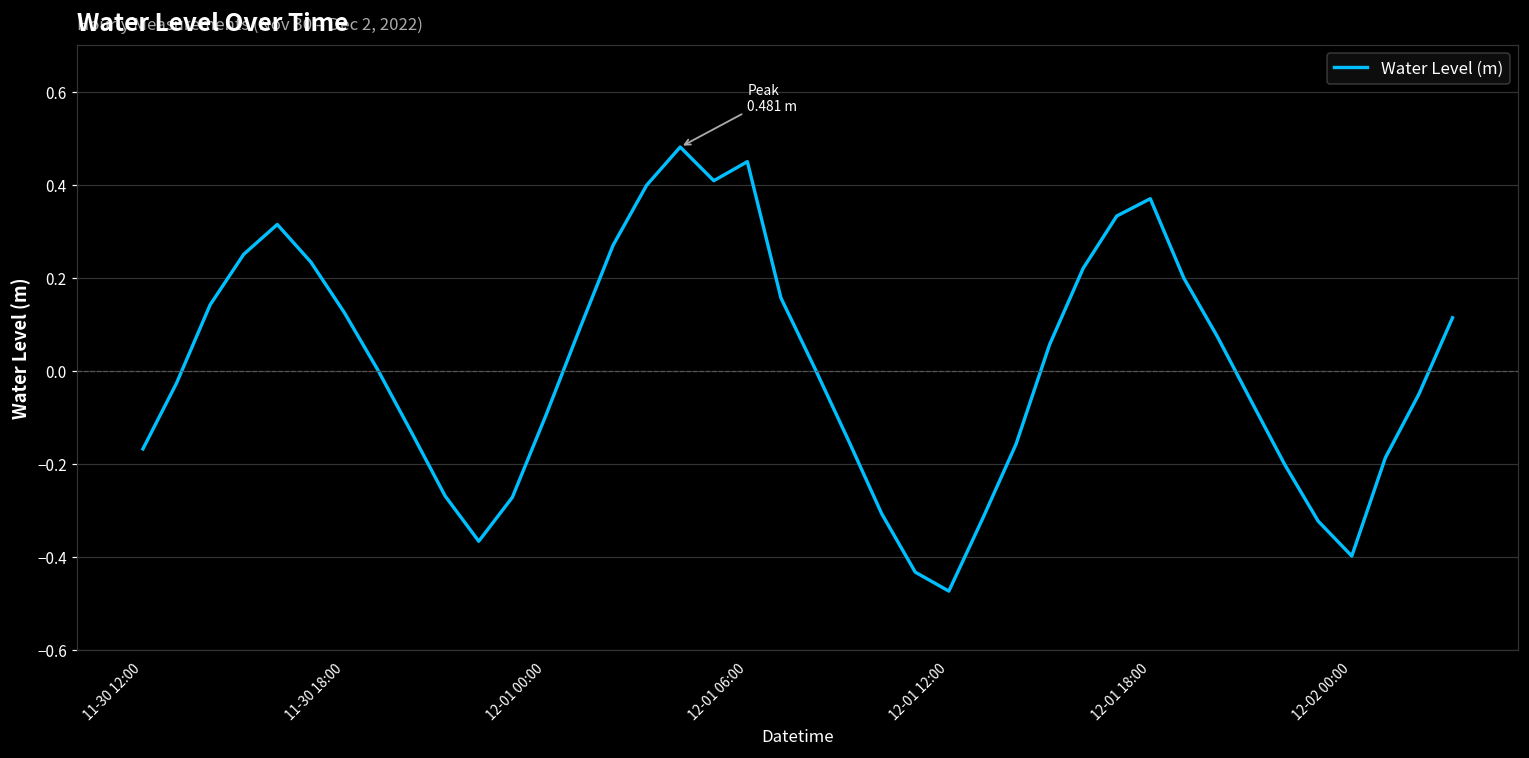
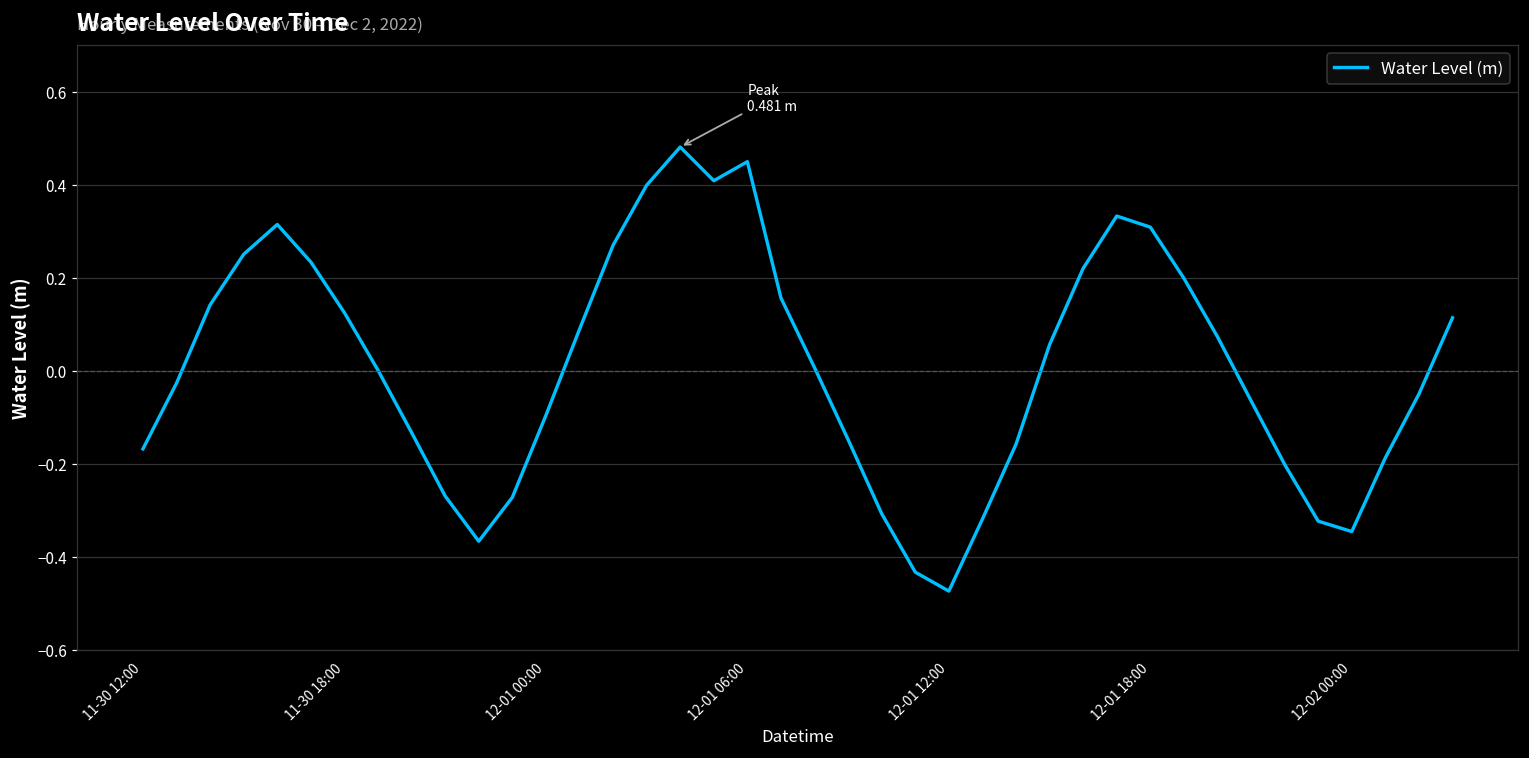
  {
    "11-30 12:00": -0.17,
    "11-30 18:00": 0.12,
    "12-01 00:00": -0.10,
    "12-01 06:00": 0.45,
    "12-01 12:00": -0.47,
-   "12-01 18:00": 0.37,
-   "12-02 00:00": -0.40
+   "12-01 18:00": 0.31,
+   "12-02 00:00": -0.35
  }
